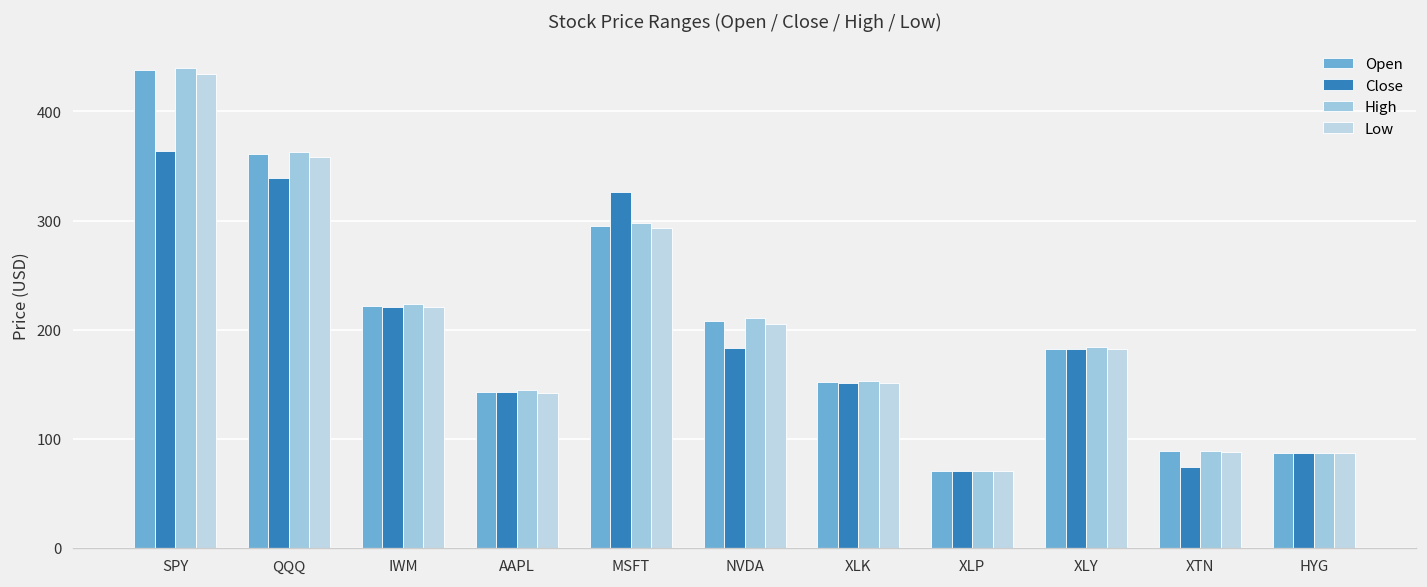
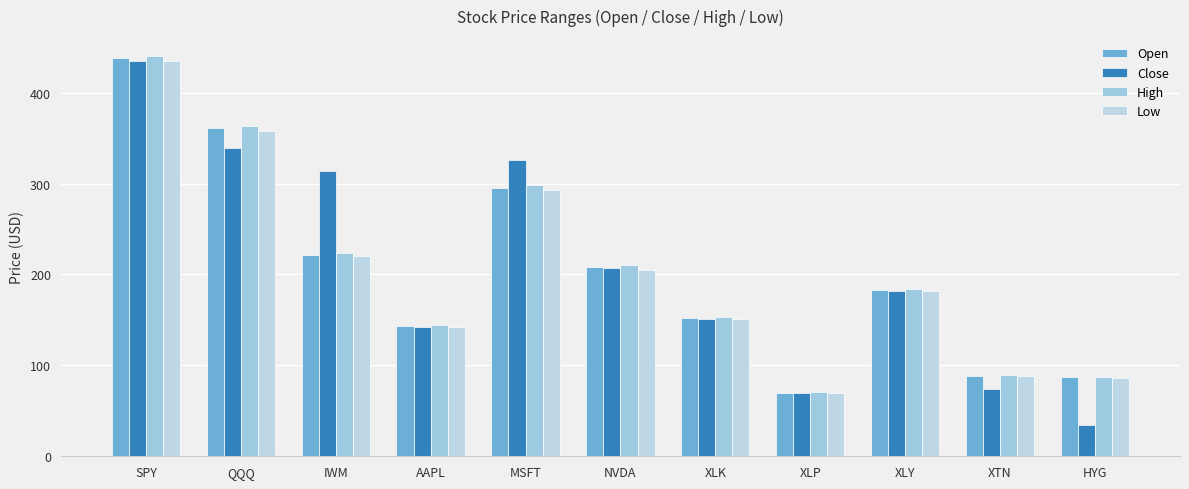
  {
    "Close": {
-     "SPY": 360,
+     "SPY": 430,
      "QQQ": 340,
-     "IWM": 220,
+     "IWM": 310,
      "AAPL": 140,
      "MSFT": 330,
-     "NVDA": 180,
+     "NVDA": 210,
      "XLK": 150,
      "XLP": 70,
      "XLY": 180,
      "XTN": 70,
-     "HYG": 90
+     "HYG": 30
    }
  }
